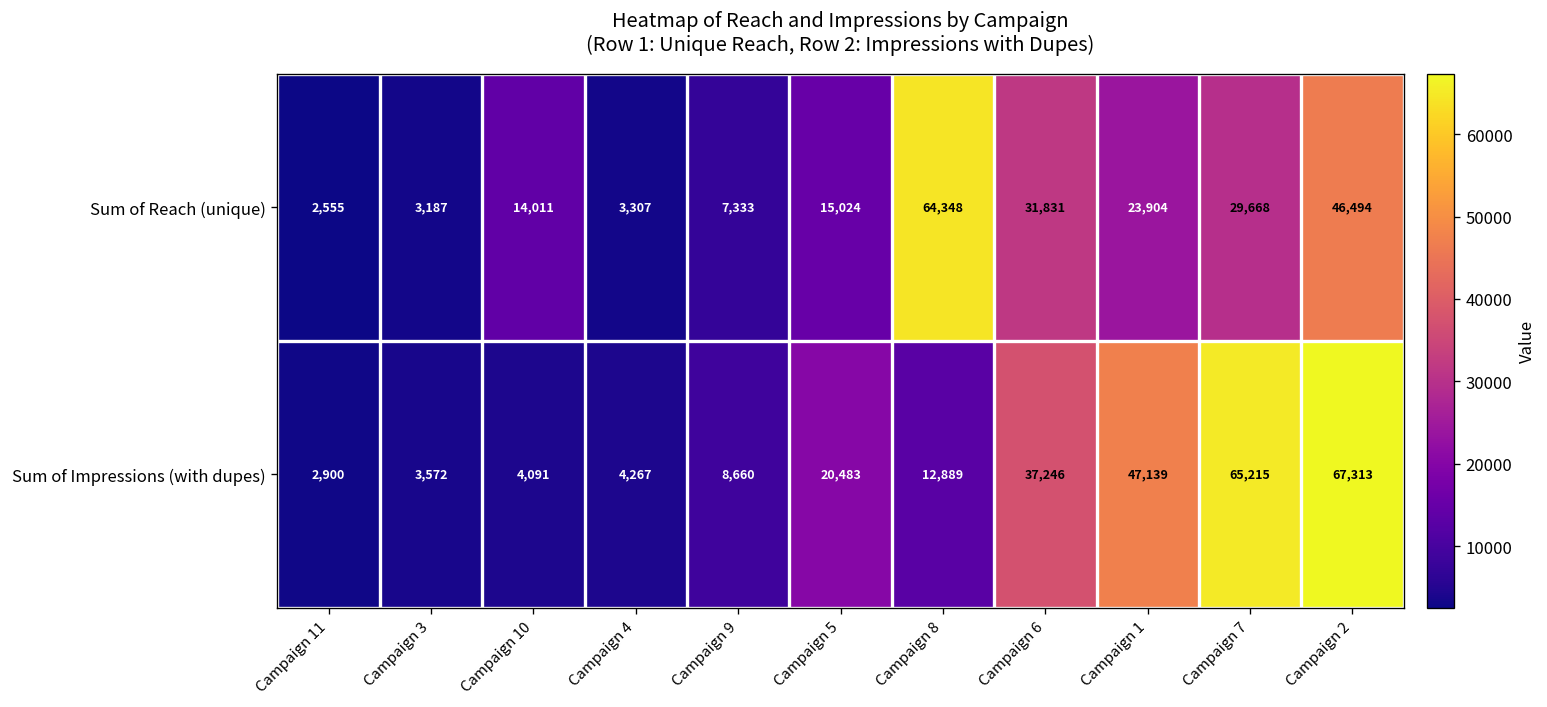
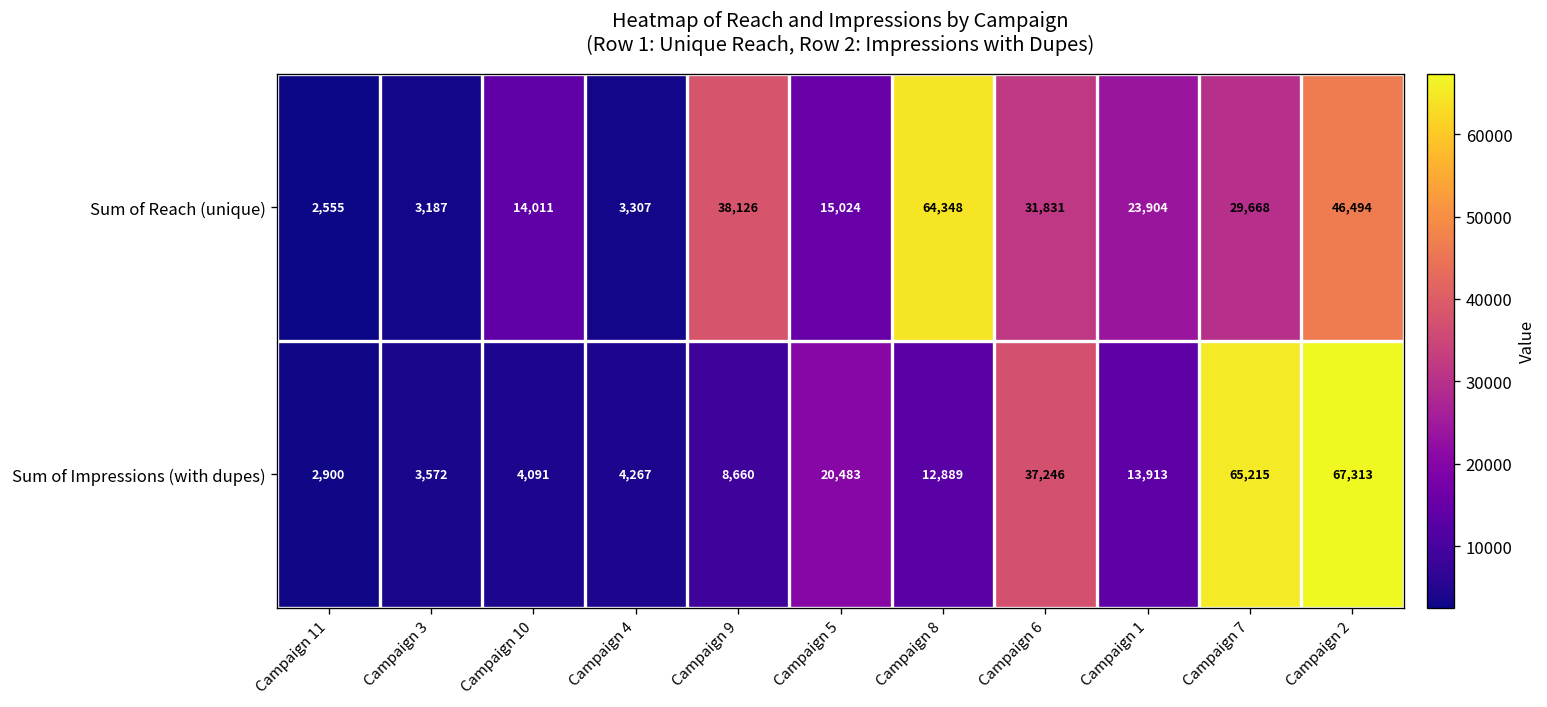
  {
    "Sum of Reach (unique)": {
      "Campaign 11": "2,555",
      "Campaign 3": "3,187",
      "Campaign 10": "14,011",
      "Campaign 4": "3,307",
-     "Campaign 9": "7,333",
+     "Campaign 9": "38,126",
      "Campaign 5": "15,024",
      "Campaign 8": "64,348",
      "Campaign 6": "31,831",
      "Campaign 1": "23,904",
      "Campaign 7": "29,668",
      "Campaign 2": "46,494"
    },
    "Sum of Impressions (with dupes)": {
      "Campaign 11": "2,900",
      "Campaign 3": "3,572",
      "Campaign 10": "4,091",
      "Campaign 4": "4,267",
      "Campaign 9": "8,660",
      "Campaign 5": "20,483",
      "Campaign 8": "12,889",
      "Campaign 6": "37,246",
-     "Campaign 1": "47,139",
+     "Campaign 1": "13,913",
      "Campaign 7": "65,215",
      "Campaign 2": "67,313"
    }
  }
